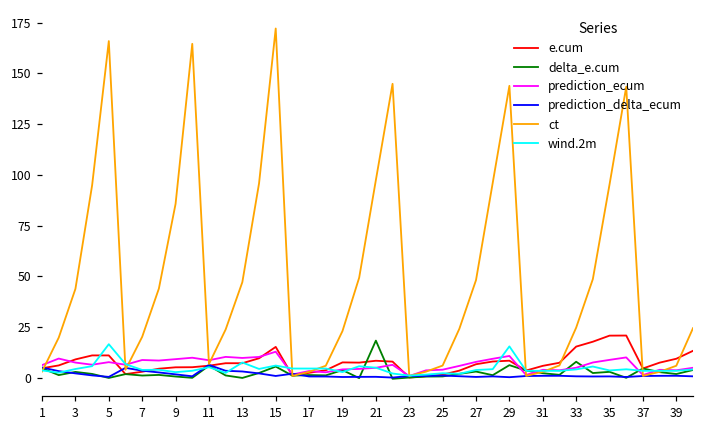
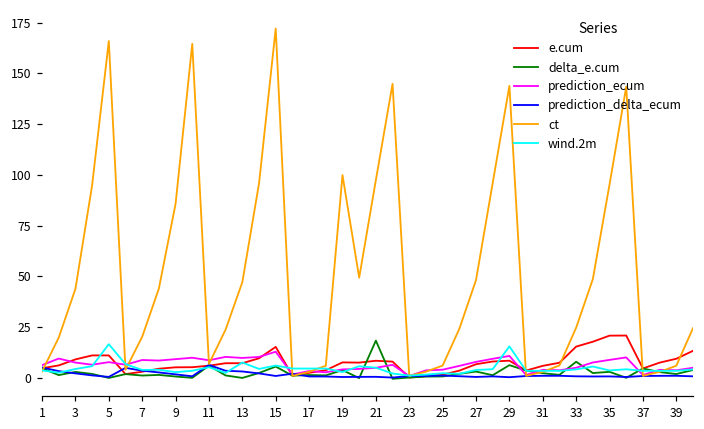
  {
    "e.cum": {
      "3": 9,
      "5": 11,
      "9": 5,
      "15": 15,
      "19": 8,
      "21": 8,
      "29": 8,
      "31": 6,
      "33": 15,
      "35": 21,
      "39": 9
    },
    "delta_e.cum": {
      "7": 1,
      "13": 0,
      "21": 18,
      "29": 6,
      "33": 8
    },
    "prediction_ecum": {
      "3": 8,
      "5": 8,
      "7": 9,
      "9": 9,
      "11": 9,
      "13": 10,
      "15": 13,
      "25": 4,
      "29": 11,
      "35": 9
    },
    "prediction_delta_ecum": {
      "13": 3,
      "15": 1,
      "19": 0,
      "21": 1,
      "27": 0,
      "29": 0,
      "33": 1,
      "35": 1
    },
    "ct": {
      "3": 44,
      "5": 166,
      "7": 20,
      "9": 86,
      "13": 47,
      "15": 172,
-     "19": 23,
+     "19": 100,
      "21": 97,
      "25": 6,
      "27": 48,
      "29": 144,
      "33": 25,
      "35": 95,
      "39": 6
    },
    "wind.2m": {
      "3": 4,
      "5": 17,
      "29": 16
    }
  }
